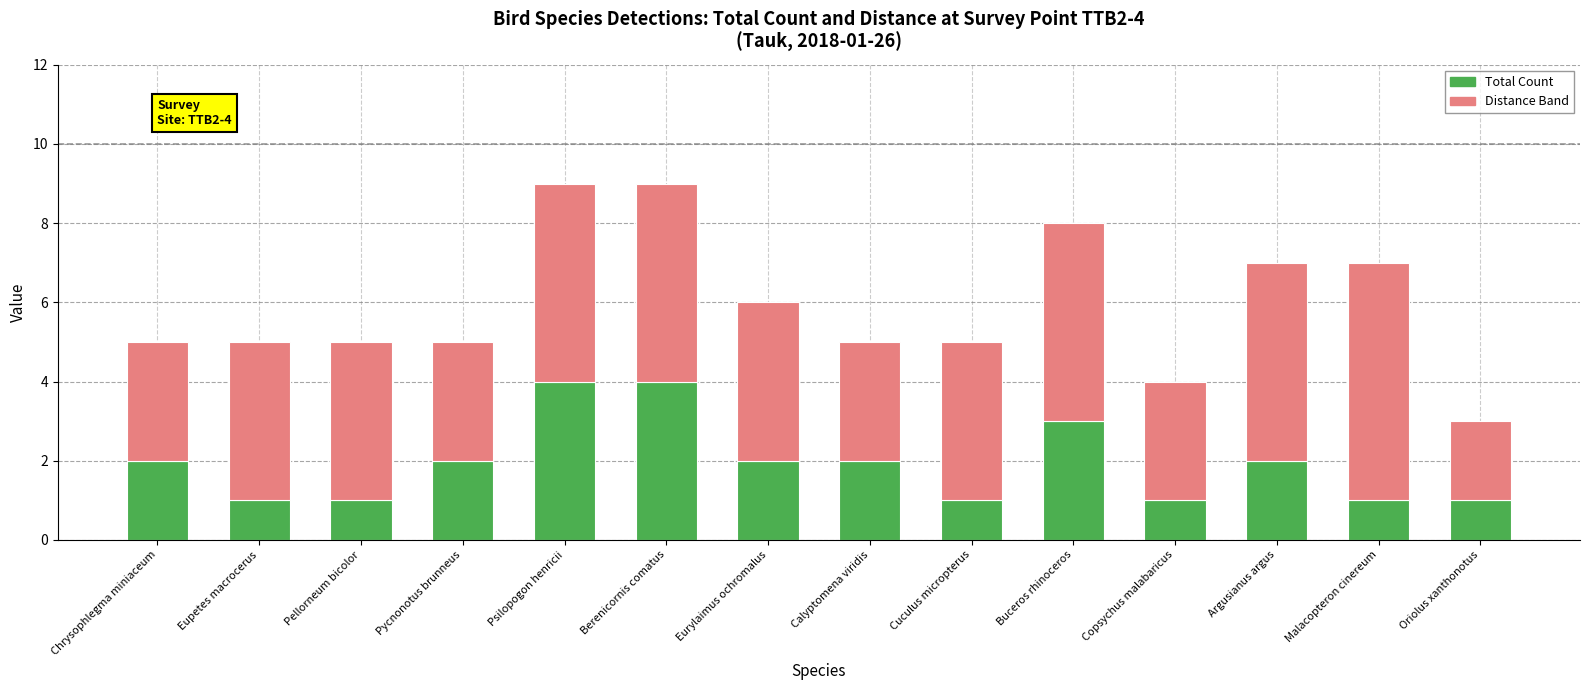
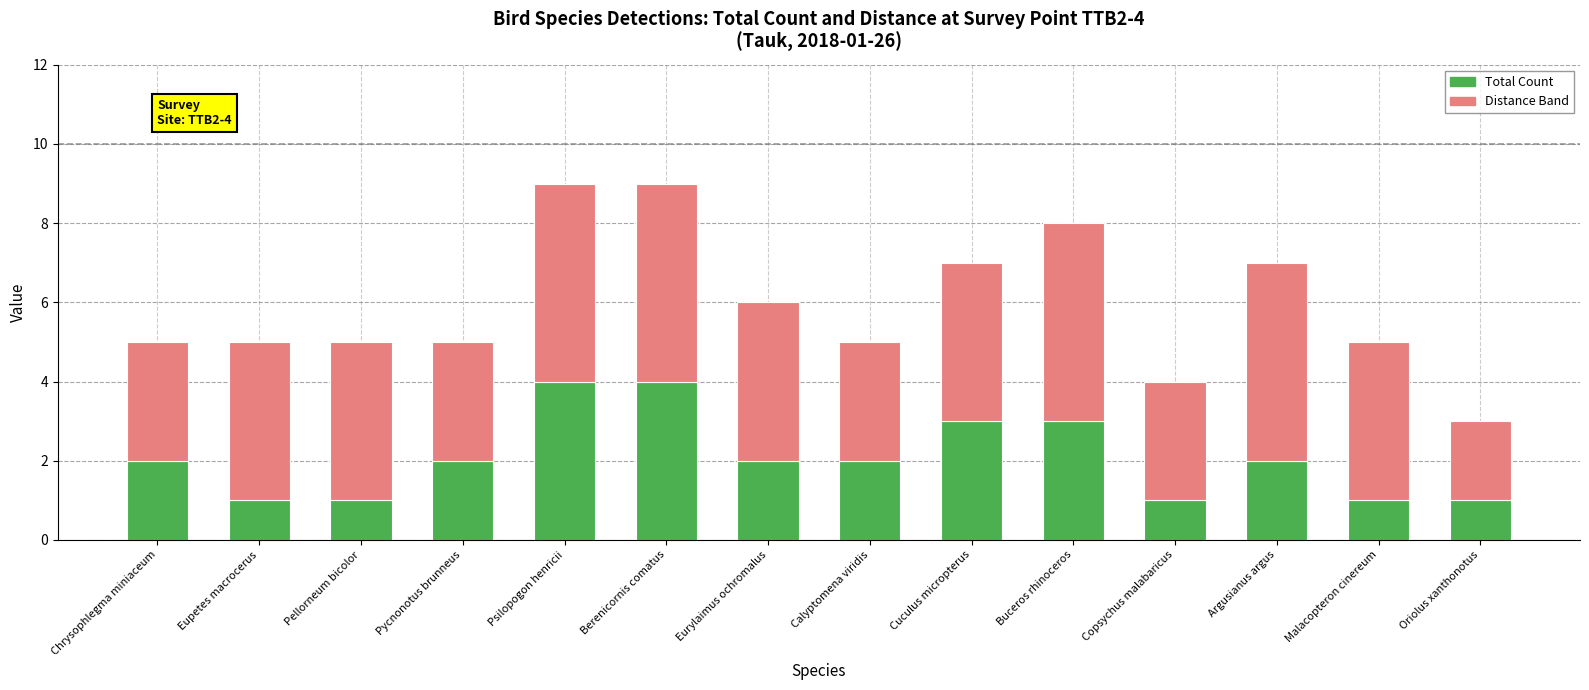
  {
    "Total Count": {
      "Chrysophlegma miniaceum": 2,
      "Eupetes macrocerus": 1,
      "Pellorneum bicolor": 1,
      "Pycnonotus brunneus": 2,
      "Psilopogon henricii": 4,
      "Berenicornis comatus": 4,
      "Eurylaimus ochromalus": 2,
      "Calyptomena viridis": 2,
-     "Cuculus micropterus": 1,
+     "Cuculus micropterus": 3,
      "Buceros rhinoceros": 3,
      "Copsychus malabaricus": 1,
      "Argusianus argus": 2,
      "Malacopteron cinereum": 1,
      "Oriolus xanthonotus": 1
    },
    "Distance Band": {
      "Chrysophlegma miniaceum": 3,
      "Eupetes macrocerus": 4,
      "Pellorneum bicolor": 4,
      "Pycnonotus brunneus": 3,
      "Psilopogon henricii": 5,
      "Berenicornis comatus": 5,
      "Eurylaimus ochromalus": 4,
      "Calyptomena viridis": 3,
      "Cuculus micropterus": 4,
      "Buceros rhinoceros": 5,
      "Copsychus malabaricus": 3,
      "Argusianus argus": 5,
-     "Malacopteron cinereum": 6,
+     "Malacopteron cinereum": 4,
      "Oriolus xanthonotus": 2
    }
  }
